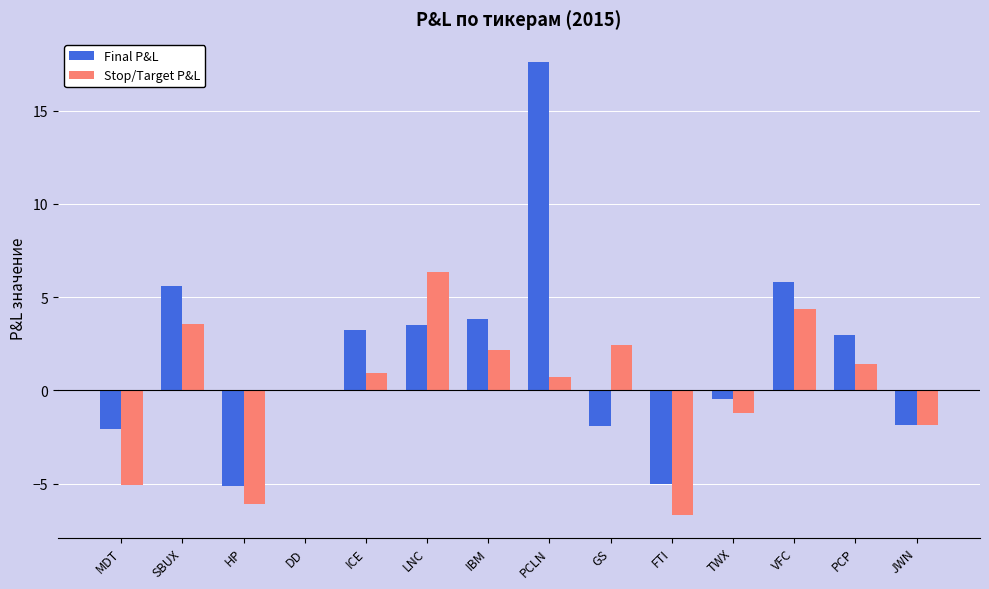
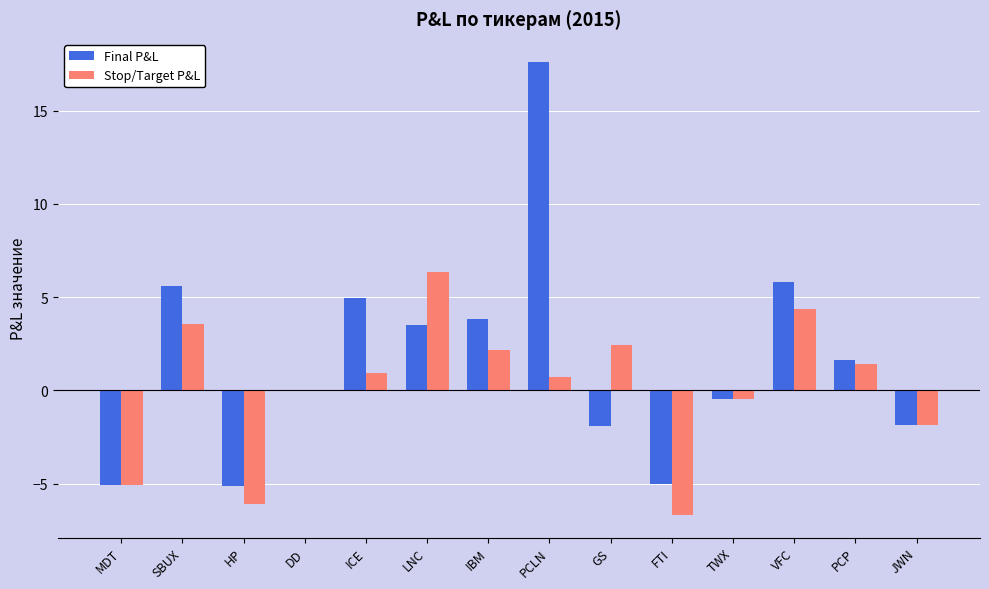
  {
    "Final P&L": {
-     "MDT": -2.1,
+     "MDT": -5.1,
      "SBUX": 5.6,
      "HP": -5.1,
-     "ICE": 3.3,
+     "ICE": 5.0,
      "LNC": 3.5,
      "IBM": 3.8,
      "PCLN": 17.6,
      "GS": -1.9,
      "FTI": -5.0,
      "TWX": -0.5,
      "VFC": 5.8,
-     "PCP": 3.0,
+     "PCP": 1.7,
      "JWN": -1.9
    },
    "Stop/Target P&L": {
      "MDT": -5.1,
      "SBUX": 3.6,
      "HP": -6.1,
      "ICE": 0.9,
      "LNC": 6.4,
      "IBM": 2.2,
      "PCLN": 0.7,
      "GS": 2.5,
      "FTI": -6.7,
-     "TWX": -1.2,
+     "TWX": -0.5,
      "VFC": 4.4,
      "PCP": 1.4,
      "JWN": -1.9
    }
  }
